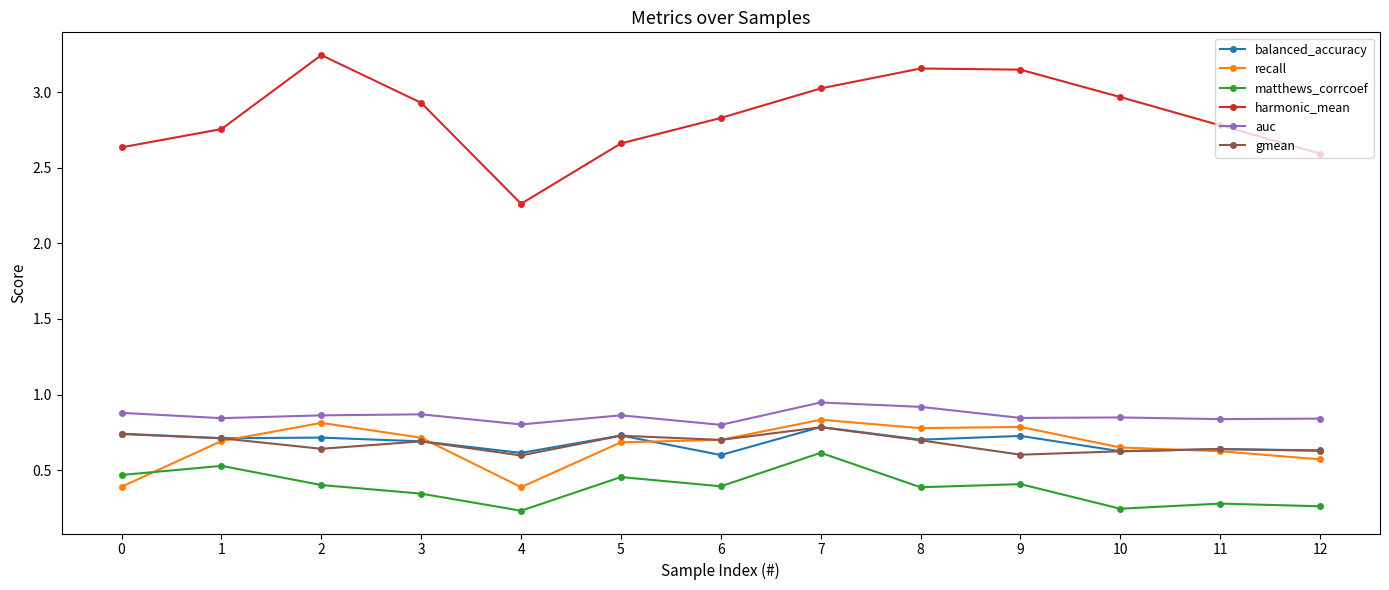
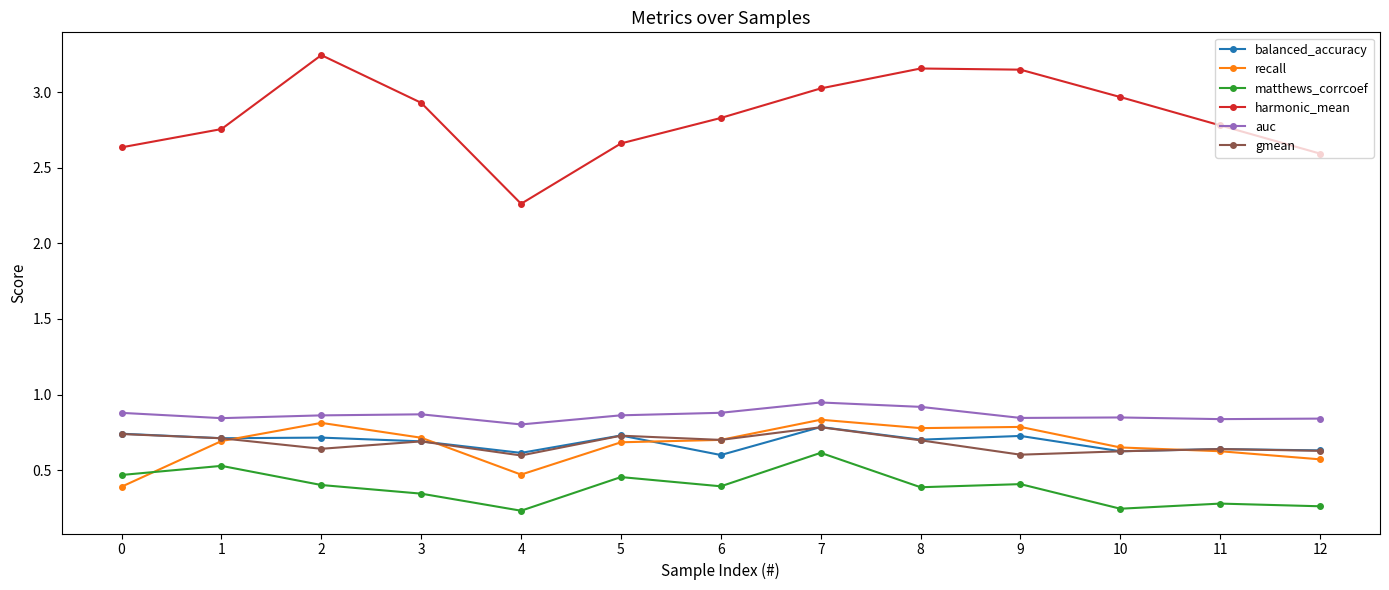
  {
    "balanced_accuracy": {
      "2": 0.72,
      "4": 0.61,
      "6": 0.60,
      "9": 0.73
    },
    "recall": {
      "0": 0.39,
      "1": 0.69,
      "2": 0.81,
      "3": 0.71,
-     "4": 0.39,
+     "4": 0.47,
      "5": 0.68,
      "7": 0.83,
      "8": 0.78,
      "9": 0.79,
      "10": 0.65,
      "12": 0.57
    },
    "matthews_corrcoef": {
      "0": 0.47,
      "1": 0.53,
      "2": 0.40,
      "3": 0.34,
      "4": 0.23,
      "5": 0.45,
      "6": 0.39,
      "7": 0.61,
      "8": 0.39,
      "9": 0.41,
      "10": 0.24,
      "11": 0.28,
      "12": 0.26
    },
    "harmonic_mean": {
      "0": 2.63,
      "1": 2.75,
      "2": 3.24,
      "3": 2.93,
      "4": 2.26,
      "5": 2.66,
      "6": 2.83,
      "7": 3.02,
      "8": 3.16,
      "9": 3.15,
      "10": 2.97
    },
    "auc": {
      "0": 0.88,
      "1": 0.84,
      "2": 0.86,
      "3": 0.87,
      "4": 0.80,
      "5": 0.86,
-     "6": 0.80,
+     "6": 0.88,
      "7": 0.95,
      "8": 0.92,
      "9": 0.85,
      "10": 0.85,
      "11": 0.84,
      "12": 0.84
    },
    "gmean": {
      "2": 0.64,
      "4": 0.60,
      "9": 0.60
    }
  }
